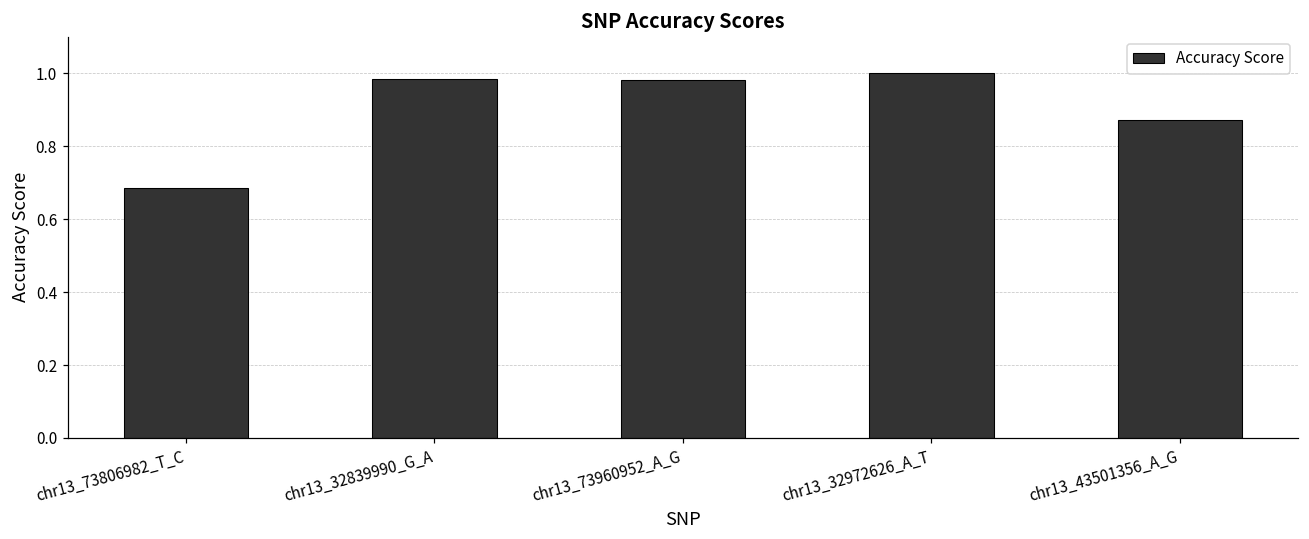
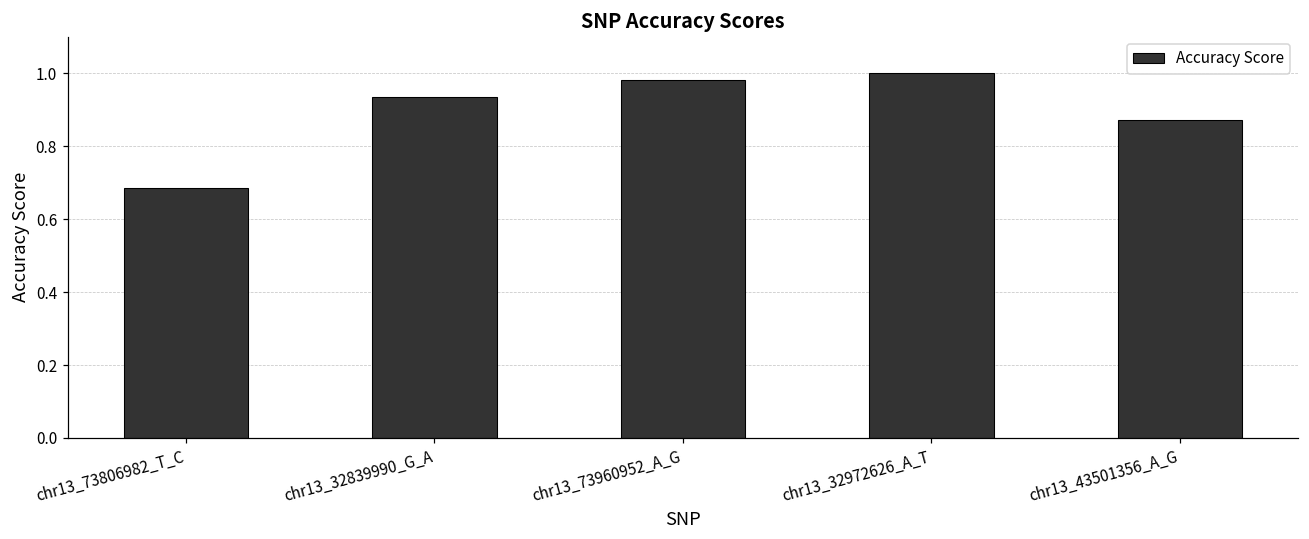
  {
    "chr13_73806982_T_C": 0.69,
-   "chr13_32839990_G_A": 0.98,
+   "chr13_32839990_G_A": 0.94,
    "chr13_73960952_A_G": 0.98,
    "chr13_32972626_A_T": 1.00,
    "chr13_43501356_A_G": 0.87
  }
